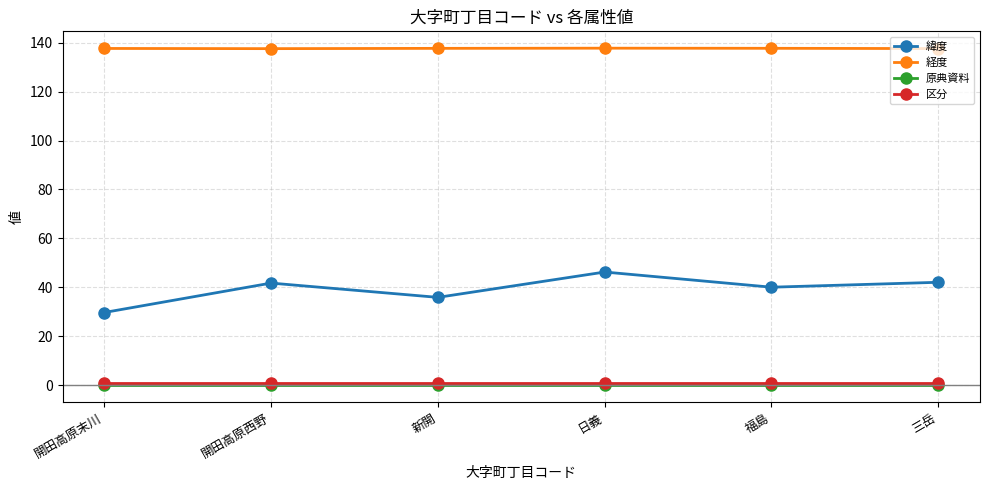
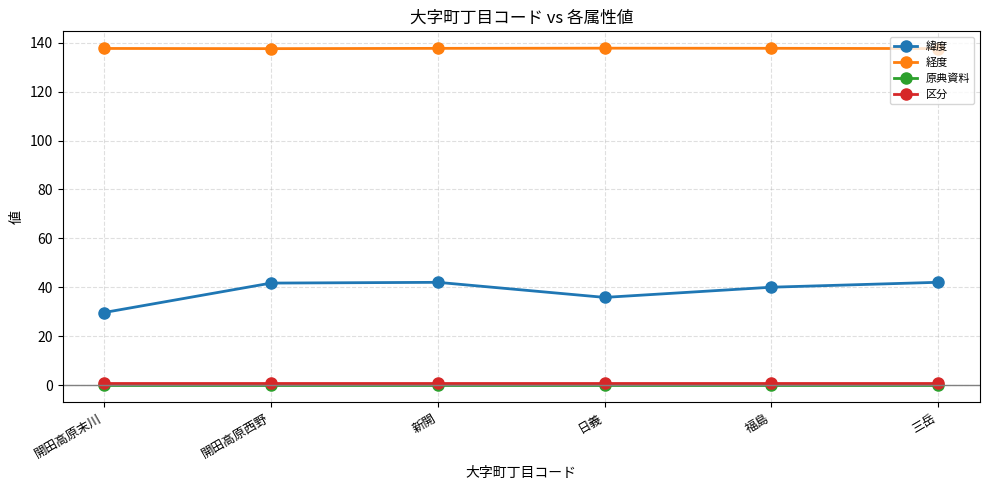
  {
    "緯度": {
      "開田高原末川": 30,
      "開田高原西野": 42,
-     "新開": 36,
-     "日義": 46,
+     "新開": 42,
+     "日義": 36,
      "福島": 40,
      "三岳": 42
    },
    "経度": {
      "開田高原末川": 138,
      "開田高原西野": 138,
      "新開": 138,
      "日義": 138,
      "福島": 138
    }
  }
